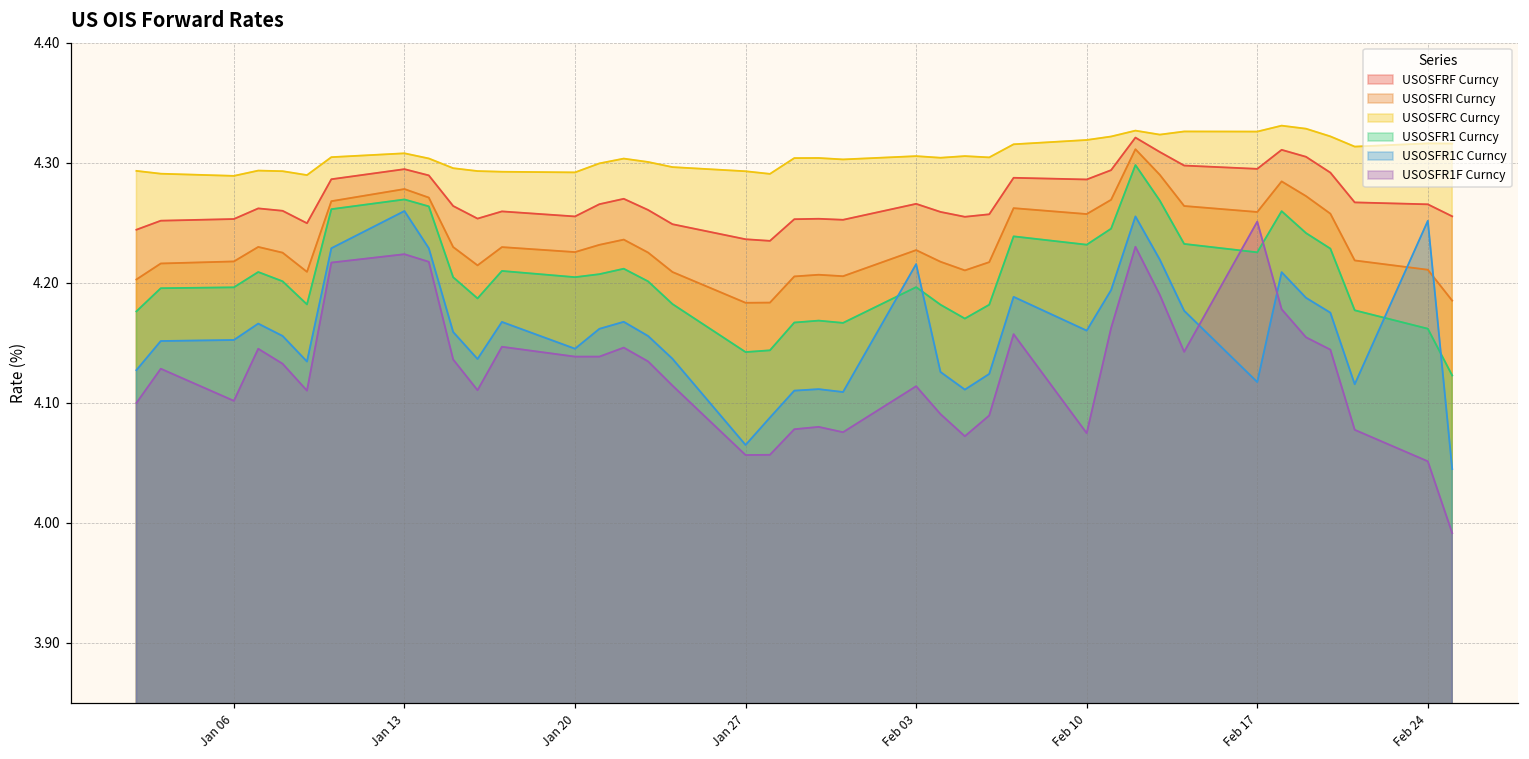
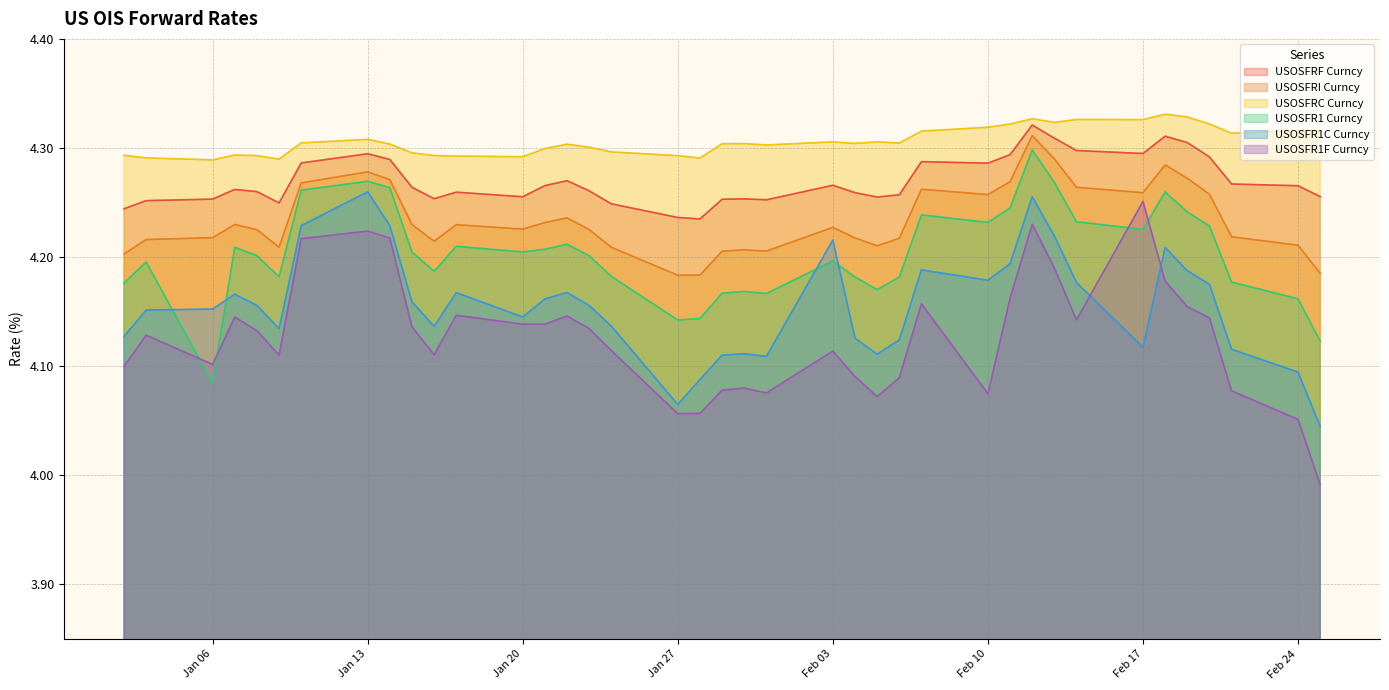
  {
    "USOSFR1 Curncy": {
-     "Jan 06": 4.196,
+     "Jan 06": 4.084,
      "Jan 13": 4.269,
      "Jan 20": 4.205,
      "Jan 27": 4.142,
      "Feb 03": 4.196,
      "Feb 10": 4.232,
      "Feb 17": 4.225,
      "Feb 24": 4.162
    },
    "USOSFR1C Curncy": {
      "Jan 06": 4.152,
      "Jan 13": 4.260,
      "Jan 20": 4.145,
      "Jan 27": 4.065,
      "Feb 03": 4.216,
-     "Feb 10": 4.160,
+     "Feb 10": 4.179,
      "Feb 17": 4.117,
-     "Feb 24": 4.252
+     "Feb 24": 4.095
    },
    "USOSFR1F Curncy": {
      "Jan 06": 4.102,
      "Jan 13": 4.224,
      "Jan 20": 4.139,
      "Jan 27": 4.057,
      "Feb 03": 4.114,
      "Feb 10": 4.075,
      "Feb 17": 4.251,
      "Feb 24": 4.051
    }
  }
